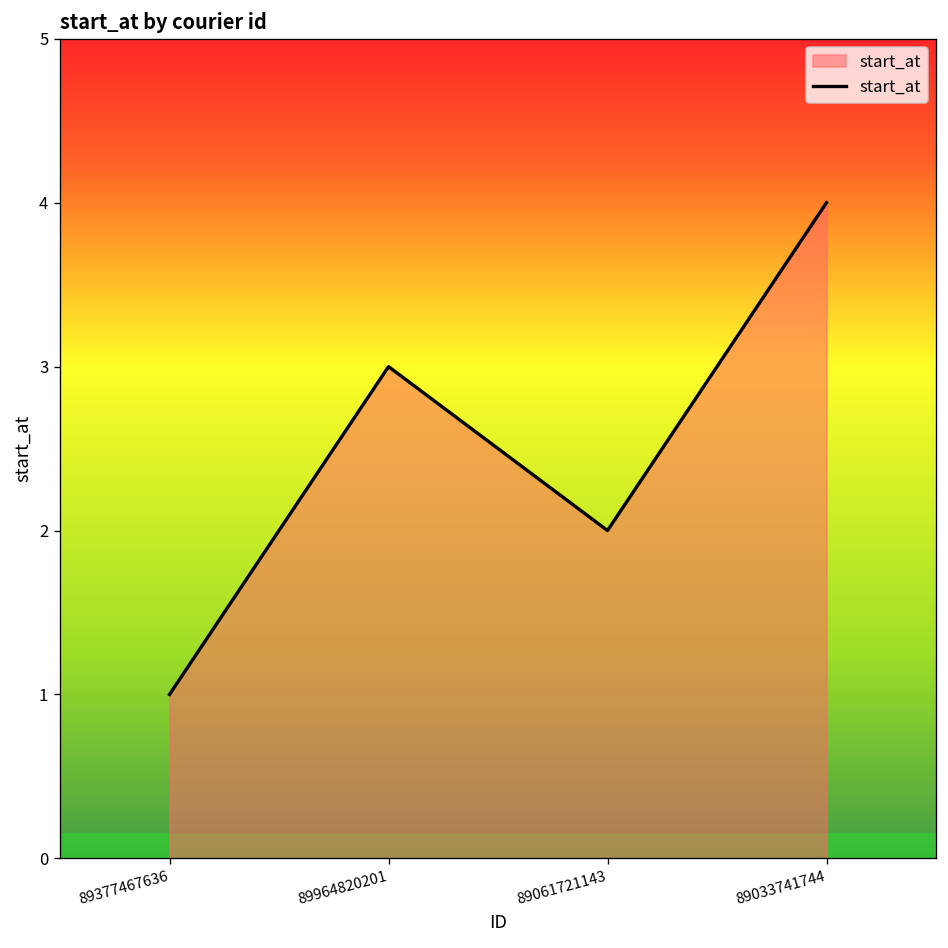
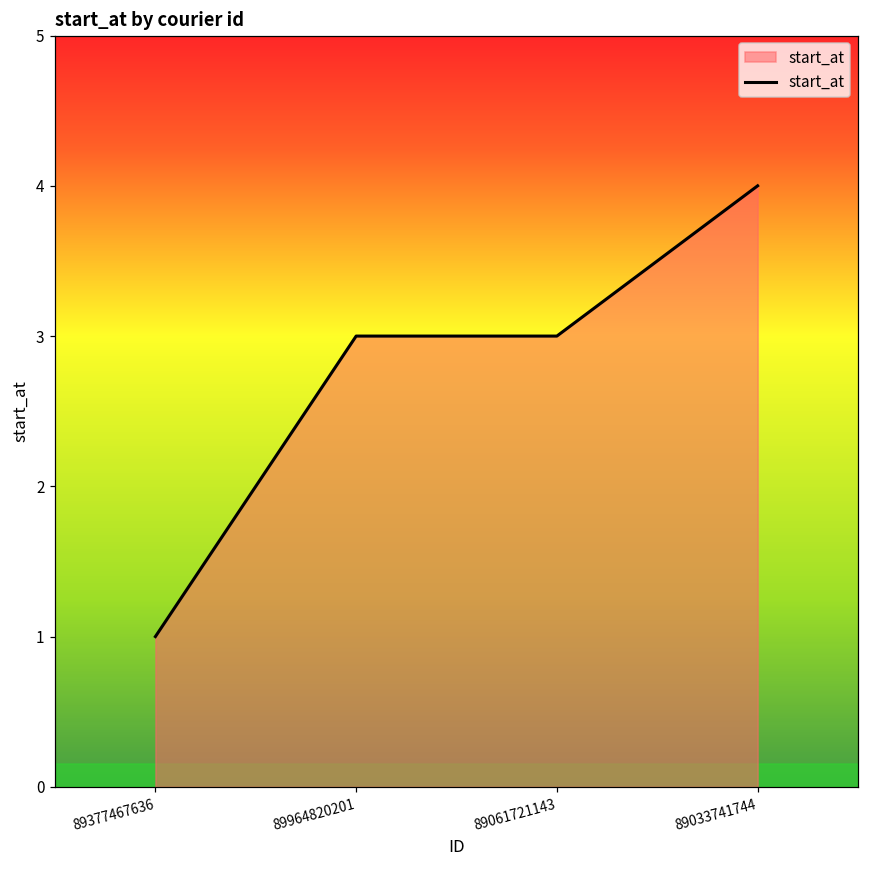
  {
    "89377467636": 1,
    "89964820201": 3,
-   "89061721143": 2,
+   "89061721143": 3,
    "89033741744": 4
  }
